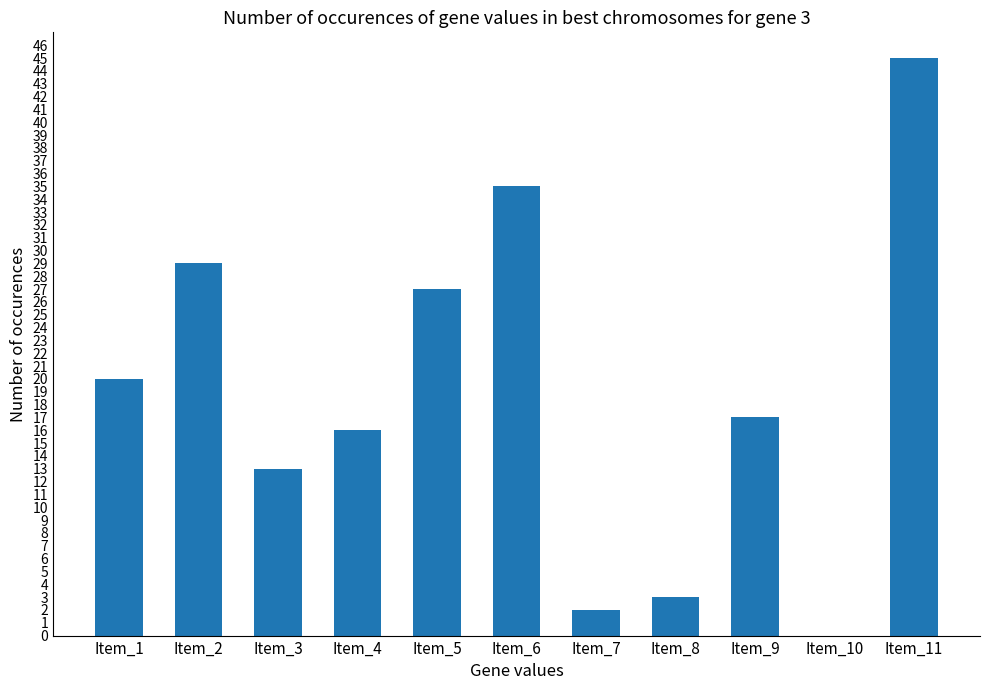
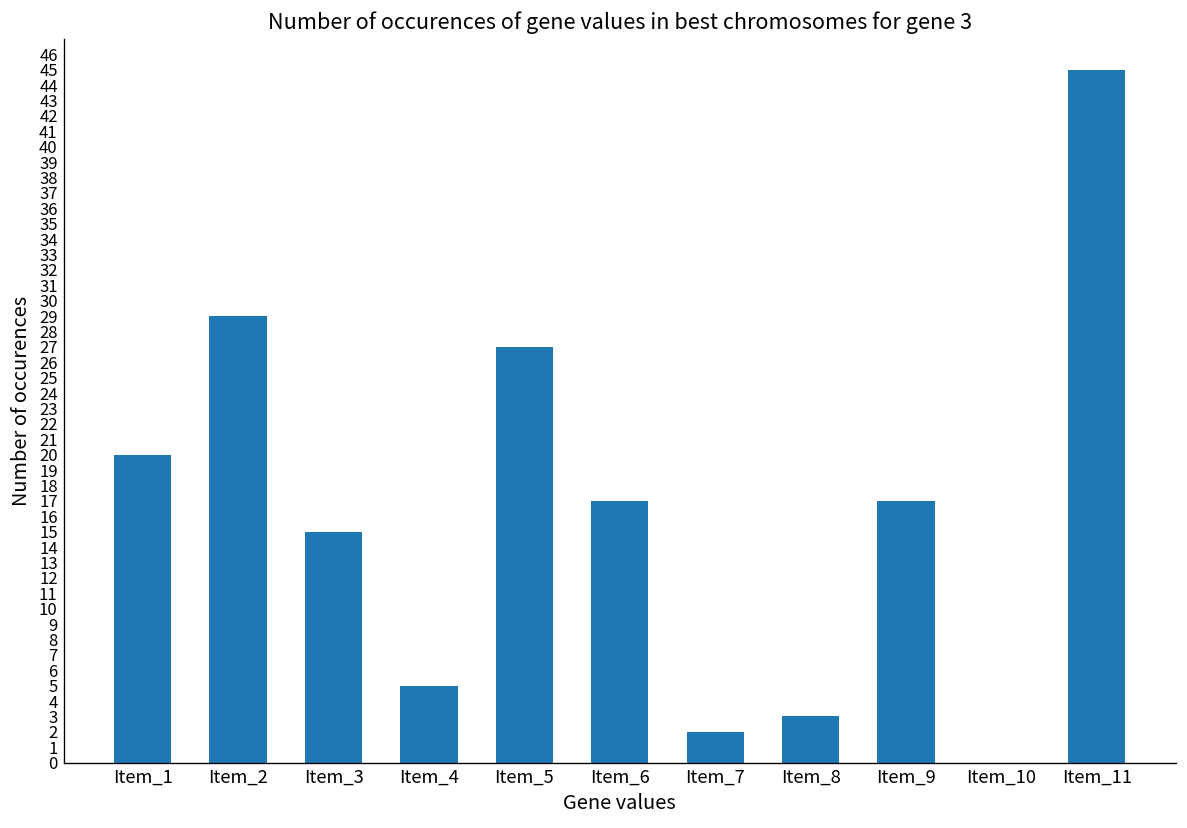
  {
    "Item_1": 20,
    "Item_2": 29,
-   "Item_3": 13,
-   "Item_4": 16,
+   "Item_3": 15,
+   "Item_4": 5,
    "Item_5": 27,
-   "Item_6": 35,
+   "Item_6": 17,
    "Item_7": 2,
    "Item_8": 3,
    "Item_9": 17,
    "Item_10": 0,
    "Item_11": 45
  }
